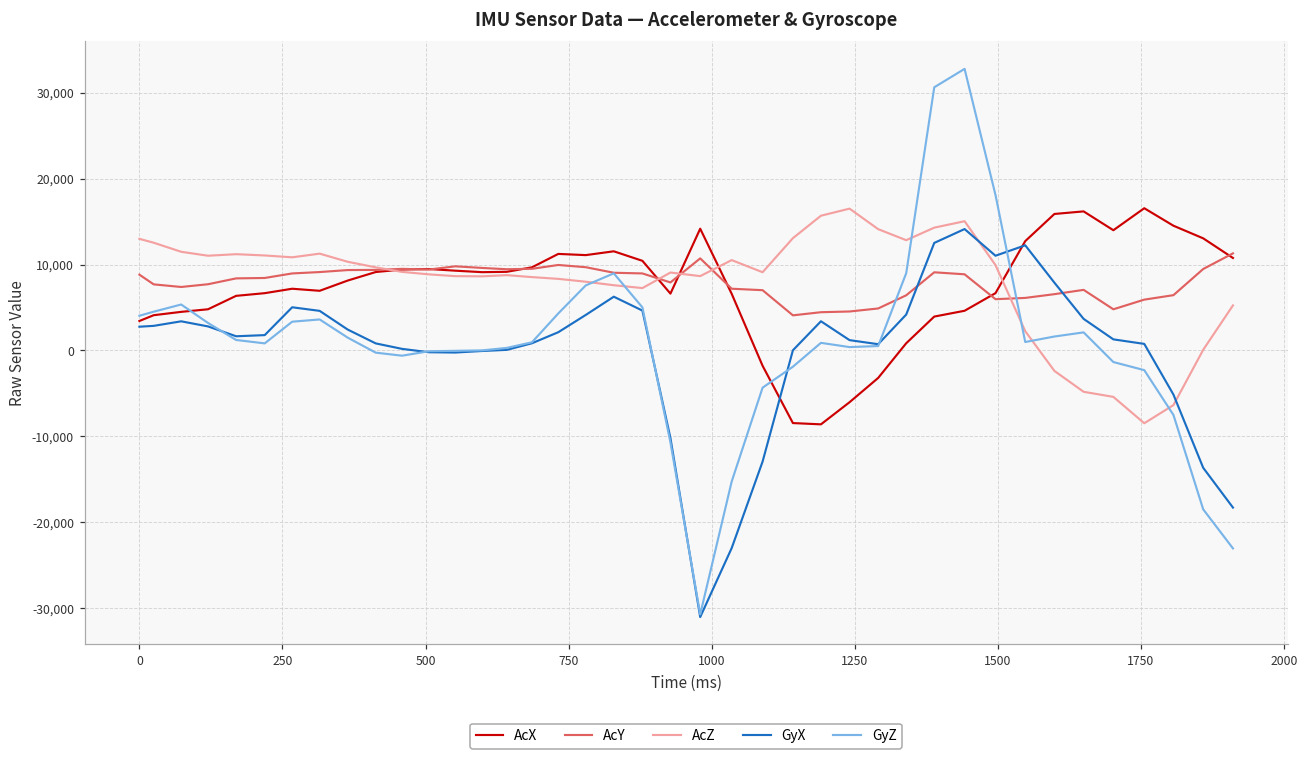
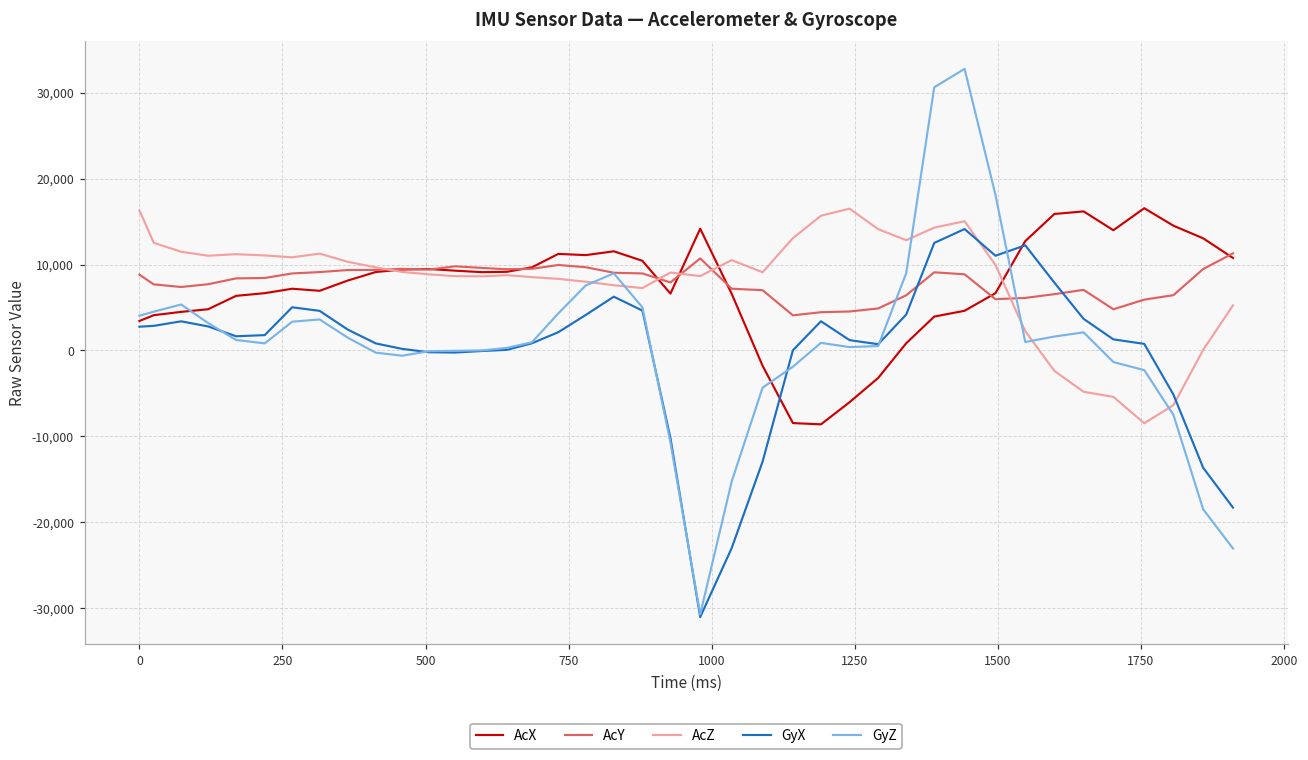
  {
    "AcX": {
      "0": "3,000"
    },
    "AcY": {
      "0": "9,000"
    },
    "AcZ": {
-     "0": "13,000"
+     "0": "16,000"
    },
    "GyX": {
      "0": "3,000"
    },
    "GyZ": {
      "0": "4,000"
    }
  }
